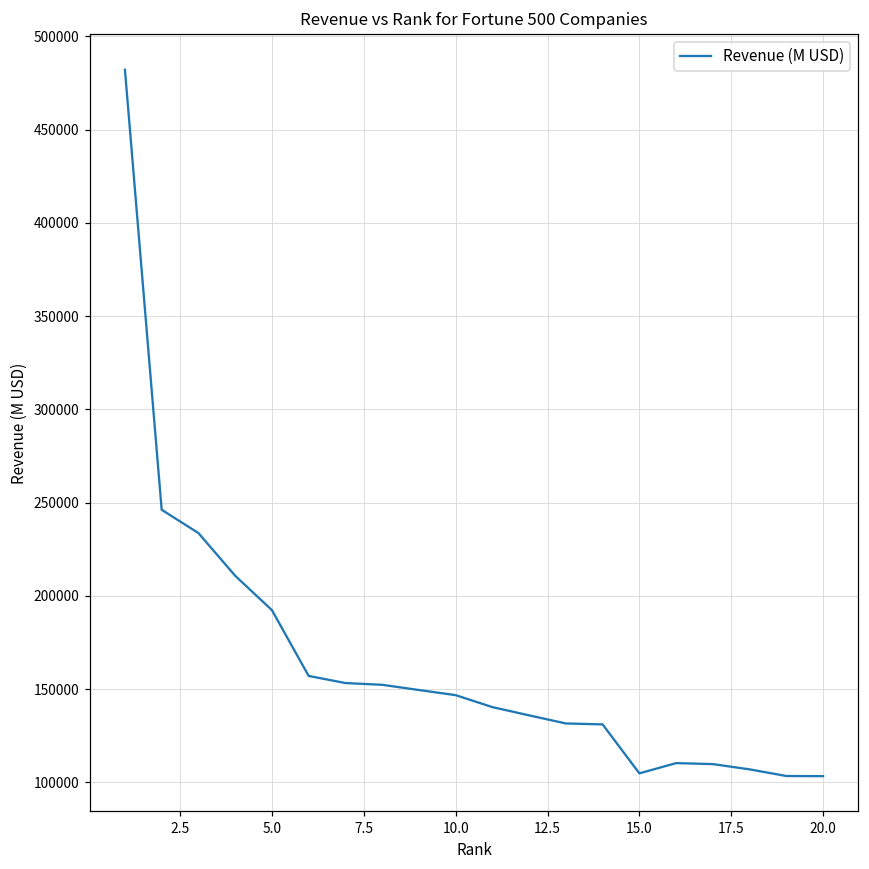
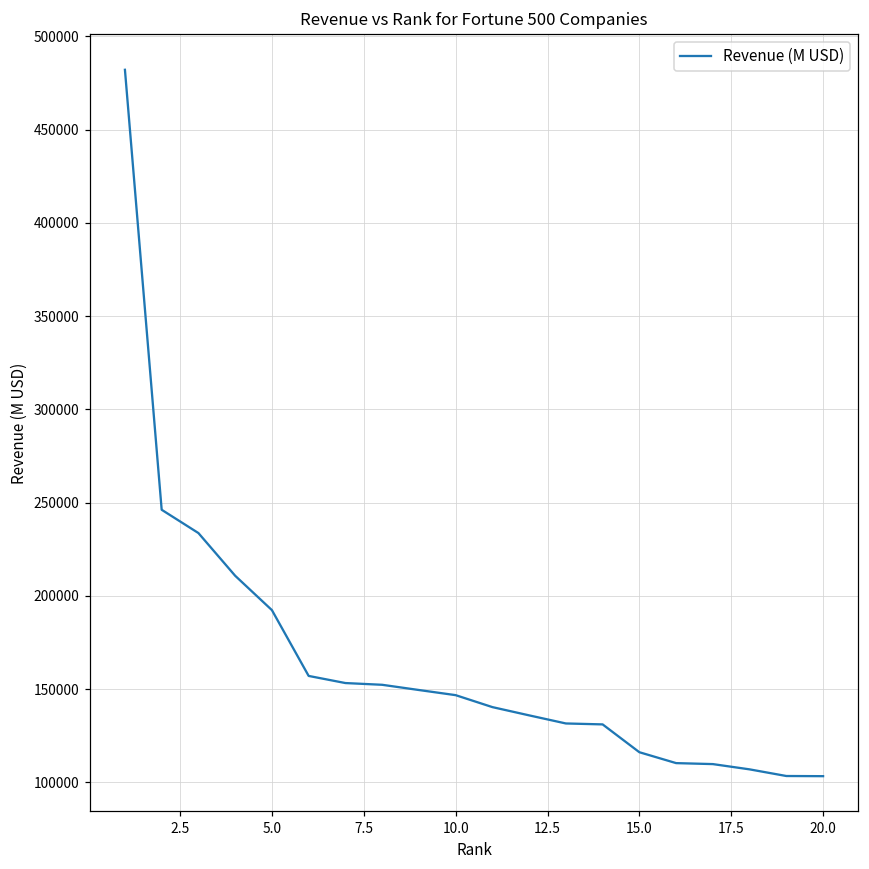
  {
    "5.0": 192000,
    "10.0": 147000,
-   "15.0": 105000,
+   "15.0": 116000,
    "20.0": 103000
  }
